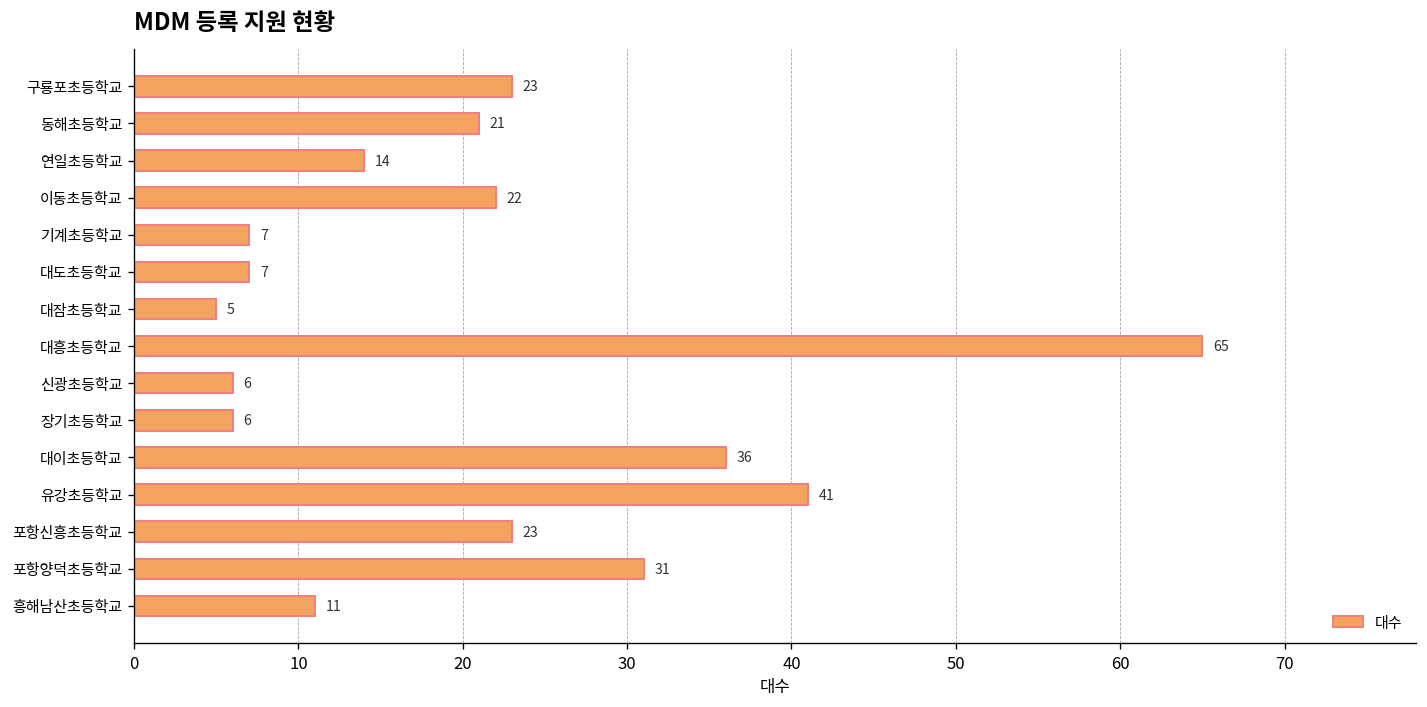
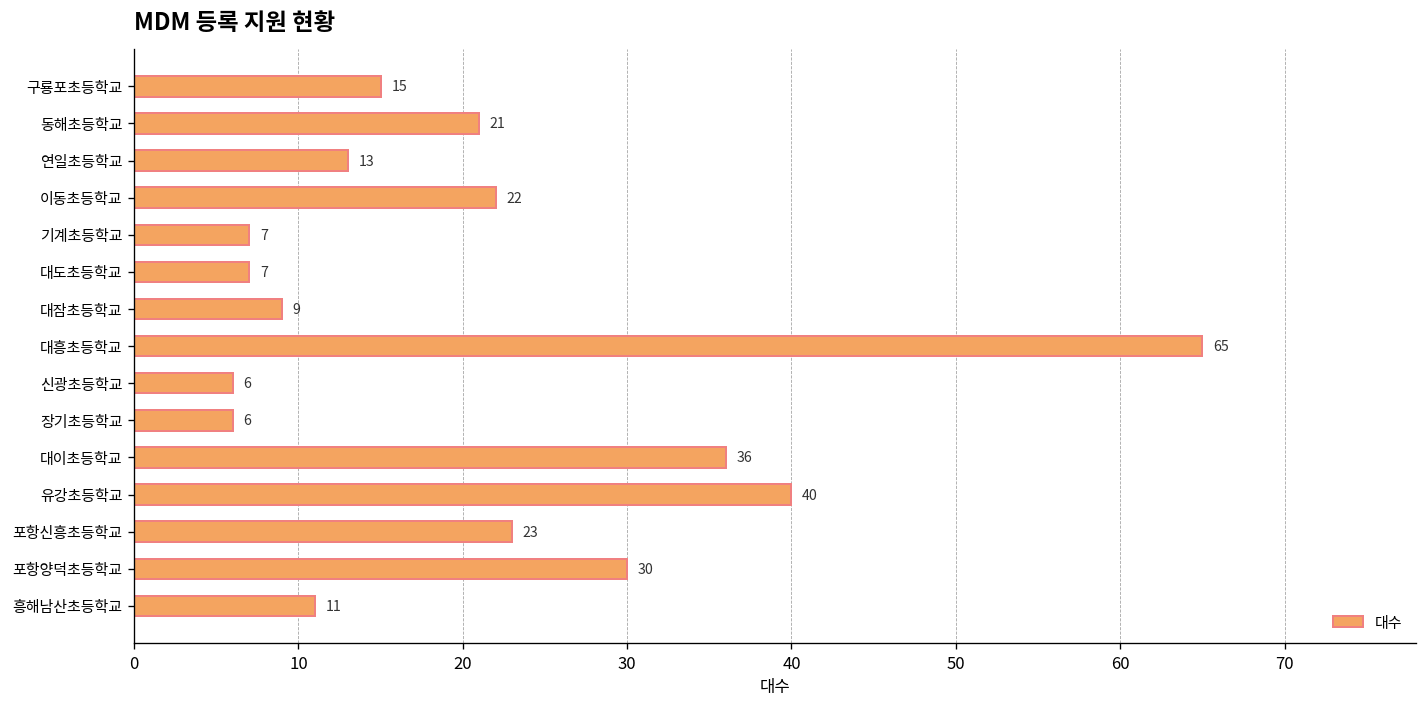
  {
-   "구룡포초등학교": 23,
+   "구룡포초등학교": 15,
    "동해초등학교": 21,
-   "연일초등학교": 14,
+   "연일초등학교": 13,
    "이동초등학교": 22,
    "기계초등학교": 7,
    "대도초등학교": 7,
-   "대잠초등학교": 5,
+   "대잠초등학교": 9,
    "대흥초등학교": 65,
    "신광초등학교": 6,
    "장기초등학교": 6,
    "대이초등학교": 36,
-   "유강초등학교": 41,
+   "유강초등학교": 40,
    "포항신흥초등학교": 23,
-   "포항양덕초등학교": 31,
+   "포항양덕초등학교": 30,
    "흥해남산초등학교": 11
  }
